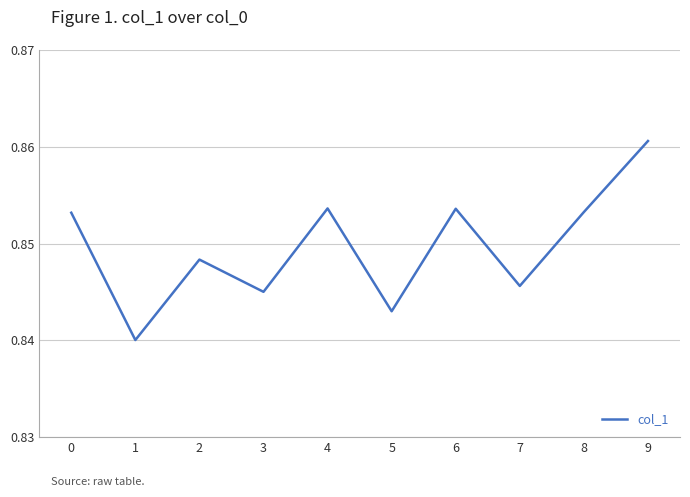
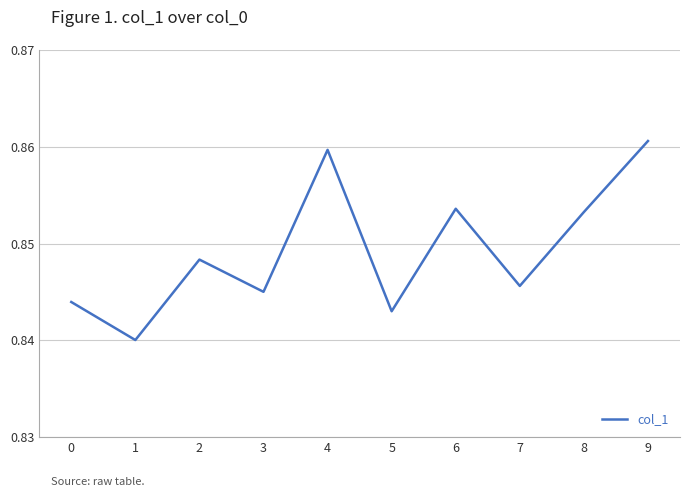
  {
-   "0": 0.853,
+   "0": 0.844,
    "1": 0.840,
    "2": 0.848,
    "3": 0.845,
-   "4": 0.854,
+   "4": 0.860,
    "5": 0.843,
    "6": 0.854,
    "7": 0.846,
    "8": 0.853,
    "9": 0.861
  }
